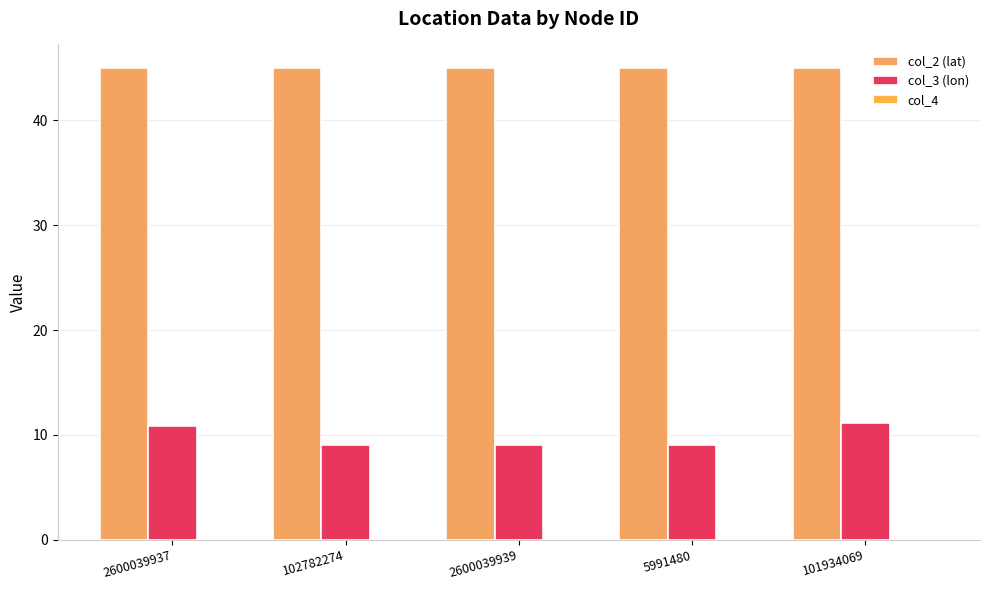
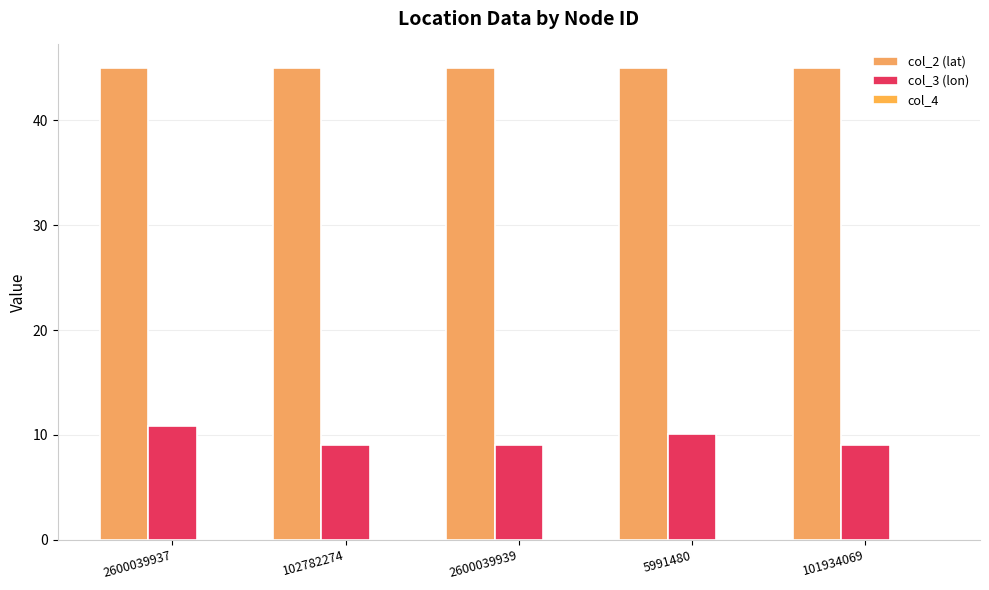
  {
    "col_3 (lon)": {
      "2600039937": 10.8,
      "102782274": 9.0,
      "2600039939": 9.0,
-     "5991480": 9.0,
-     "101934069": 11.2
+     "5991480": 10.1,
+     "101934069": 9.0
    }
  }
